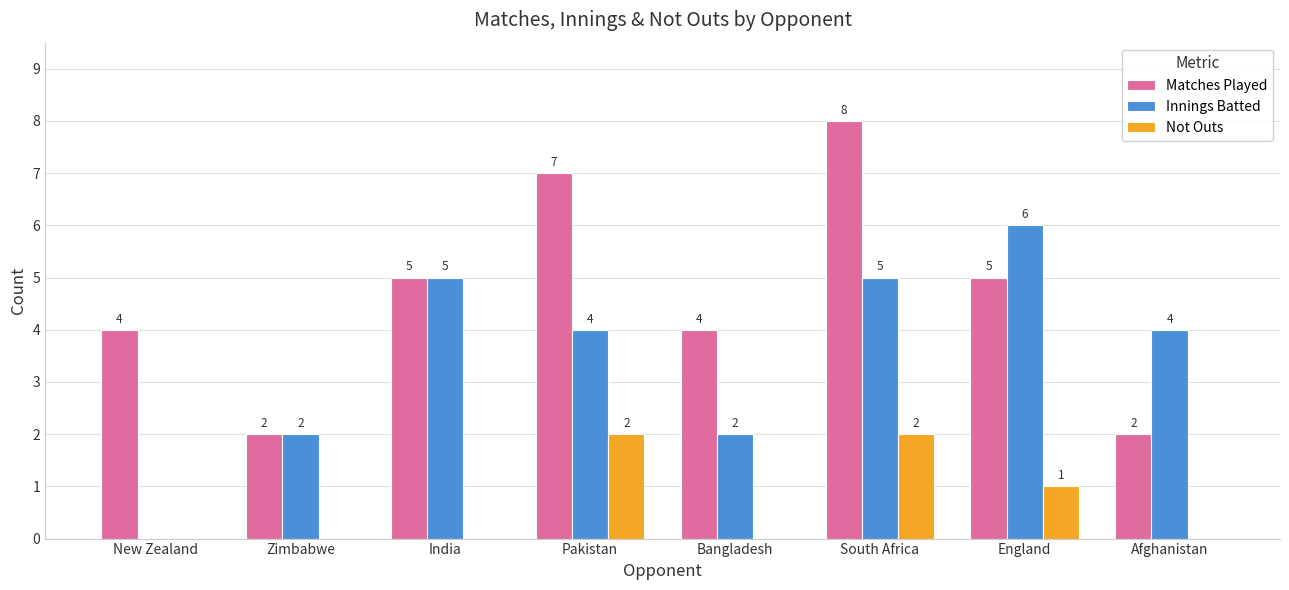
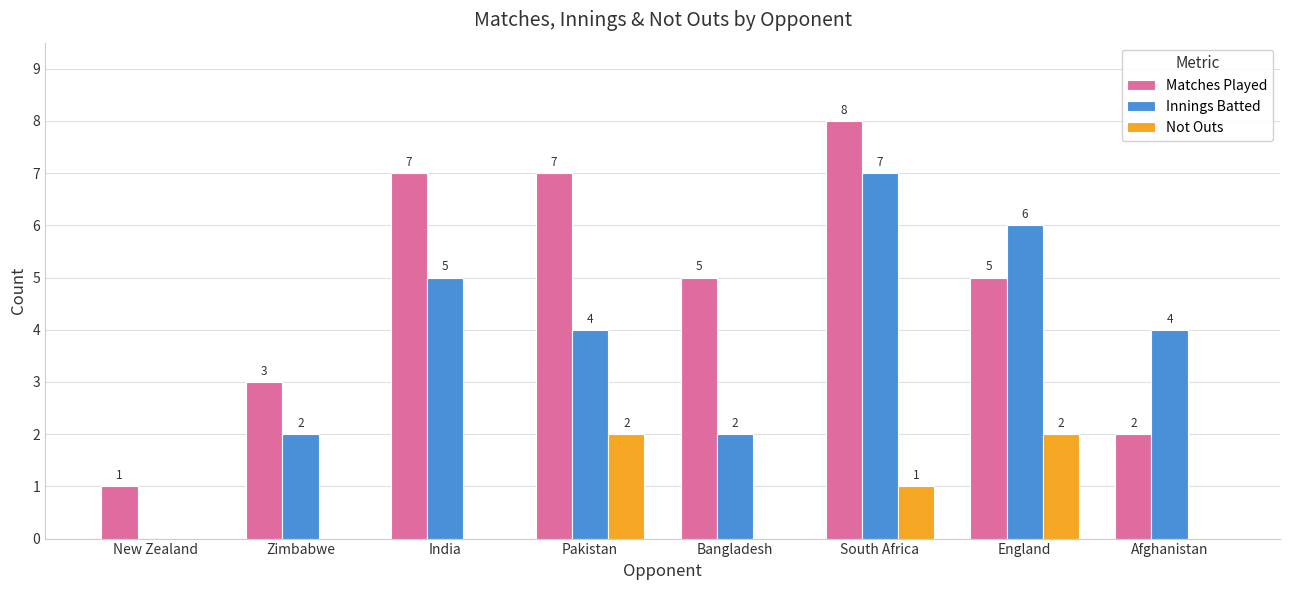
  {
    "Matches Played": {
-     "New Zealand": 4,
-     "Zimbabwe": 2,
-     "India": 5,
+     "New Zealand": 1,
+     "Zimbabwe": 3,
+     "India": 7,
      "Pakistan": 7,
-     "Bangladesh": 4,
+     "Bangladesh": 5,
      "South Africa": 8,
      "England": 5,
      "Afghanistan": 2
    },
    "Innings Batted": {
      "Zimbabwe": 2,
      "India": 5,
      "Pakistan": 4,
      "Bangladesh": 2,
-     "South Africa": 5,
+     "South Africa": 7,
      "England": 6,
      "Afghanistan": 4
    },
    "Not Outs": {
      "Pakistan": 2,
-     "South Africa": 2,
-     "England": 1
+     "South Africa": 1,
+     "England": 2
    }
  }
